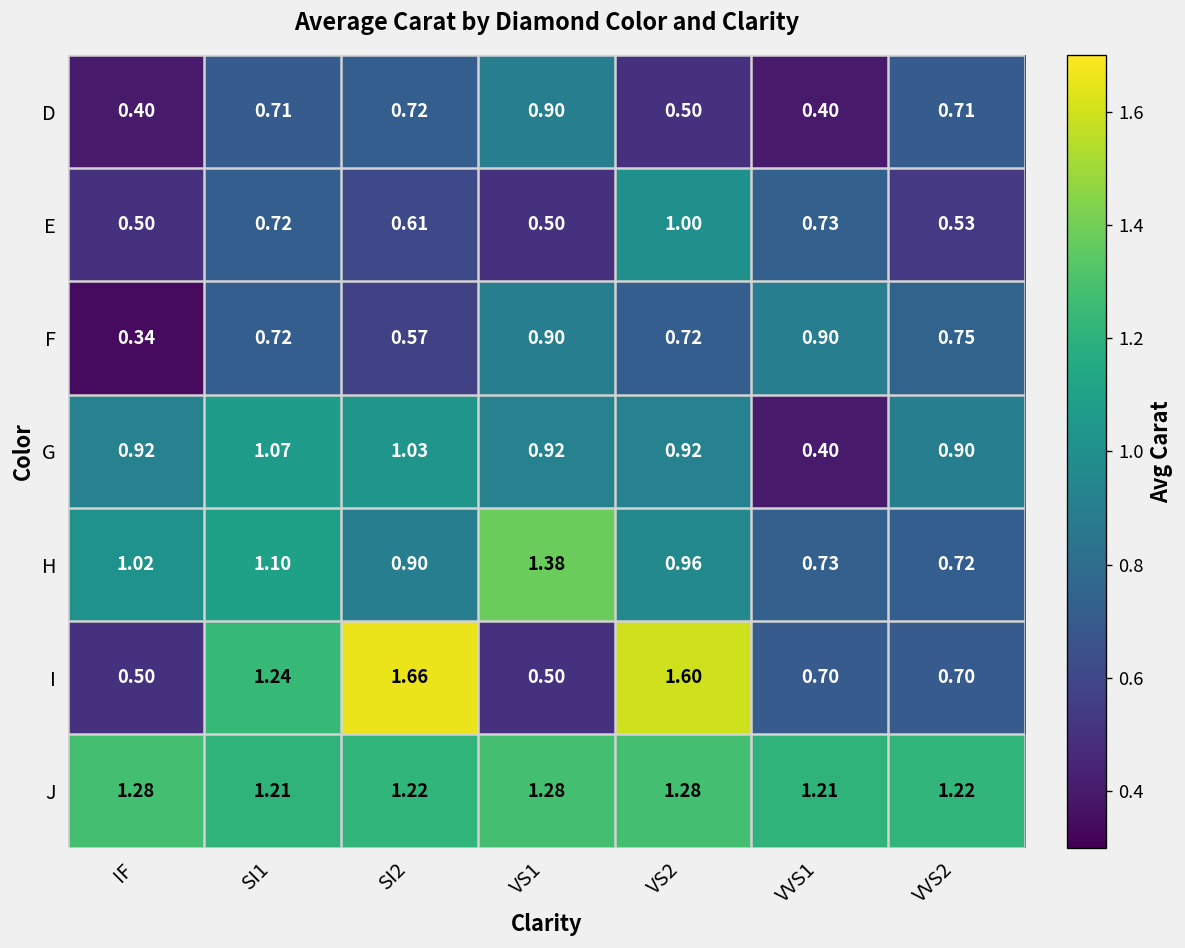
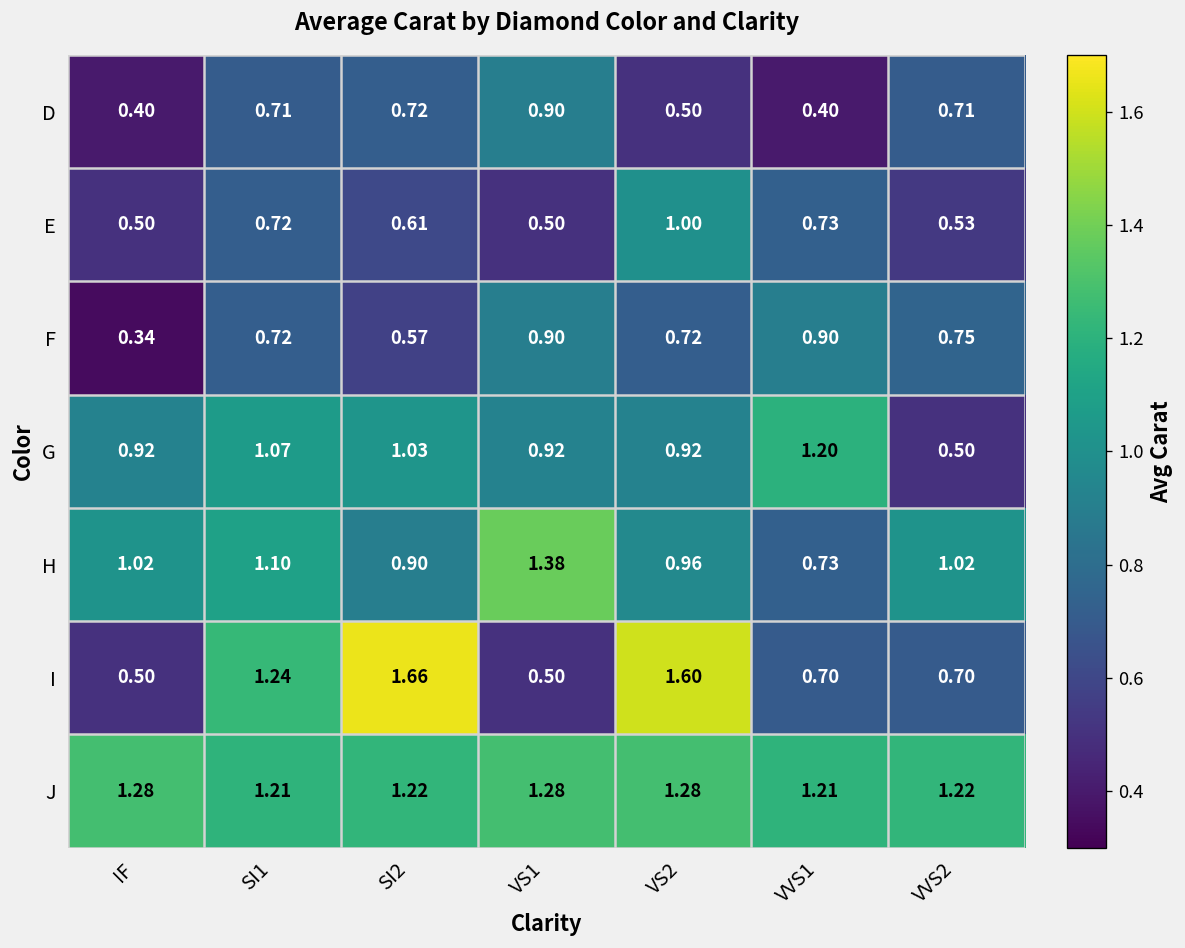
  {
    "D": {
      "IF": 0.40,
      "SI1": 0.71,
      "SI2": 0.72,
      "VS1": 0.90,
      "VS2": 0.50,
      "VVS1": 0.40,
      "VVS2": 0.71
    },
    "E": {
      "IF": 0.50,
      "SI1": 0.72,
      "SI2": 0.61,
      "VS1": 0.50,
      "VS2": 1.00,
      "VVS1": 0.73,
      "VVS2": 0.53
    },
    "F": {
      "IF": 0.34,
      "SI1": 0.72,
      "SI2": 0.57,
      "VS1": 0.90,
      "VS2": 0.72,
      "VVS1": 0.90,
      "VVS2": 0.75
    },
    "G": {
      "IF": 0.92,
      "SI1": 1.07,
      "SI2": 1.03,
      "VS1": 0.92,
      "VS2": 0.92,
-     "VVS1": 0.40,
-     "VVS2": 0.90
+     "VVS1": 1.20,
+     "VVS2": 0.50
    },
    "H": {
      "IF": 1.02,
      "SI1": 1.10,
      "SI2": 0.90,
      "VS1": 1.38,
      "VS2": 0.96,
      "VVS1": 0.73,
-     "VVS2": 0.72
+     "VVS2": 1.02
    },
    "I": {
      "IF": 0.50,
      "SI1": 1.24,
      "SI2": 1.66,
      "VS1": 0.50,
      "VS2": 1.60,
      "VVS1": 0.70,
      "VVS2": 0.70
    },
    "J": {
      "IF": 1.28,
      "SI1": 1.21,
      "SI2": 1.22,
      "VS1": 1.28,
      "VS2": 1.28,
      "VVS1": 1.21,
      "VVS2": 1.22
    }
  }
